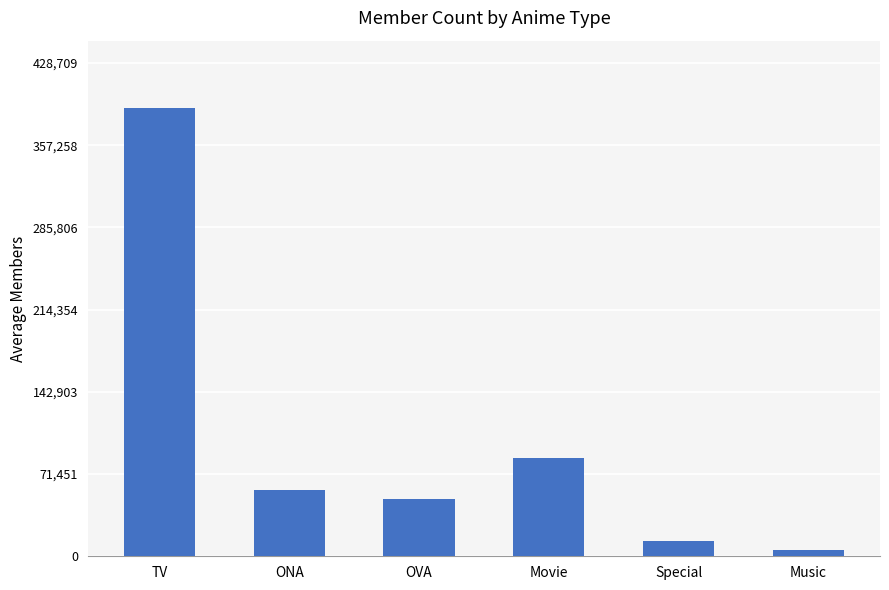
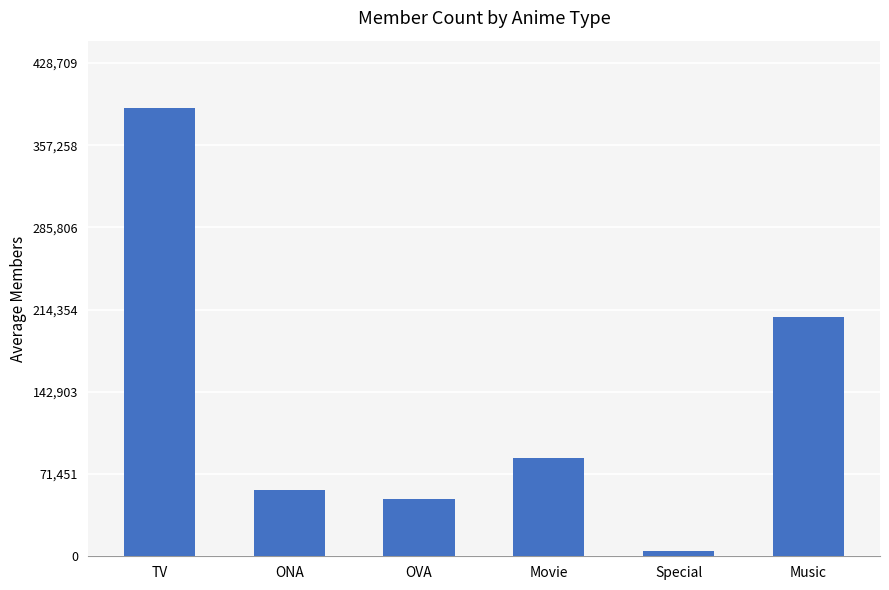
  {
    "TV": "390,000",
    "ONA": "58,000",
    "OVA": "50,000",
    "Movie": "85,000",
-   "Special": "14,000",
-   "Music": "5,000"
+   "Special": "5,000",
+   "Music": "208,000"
  }
